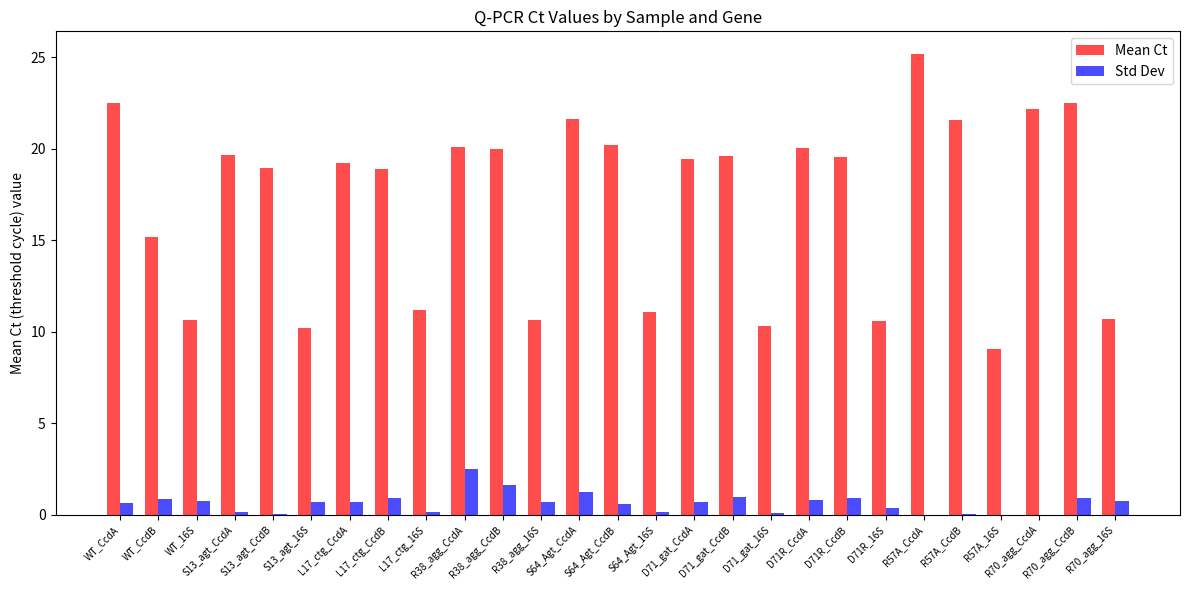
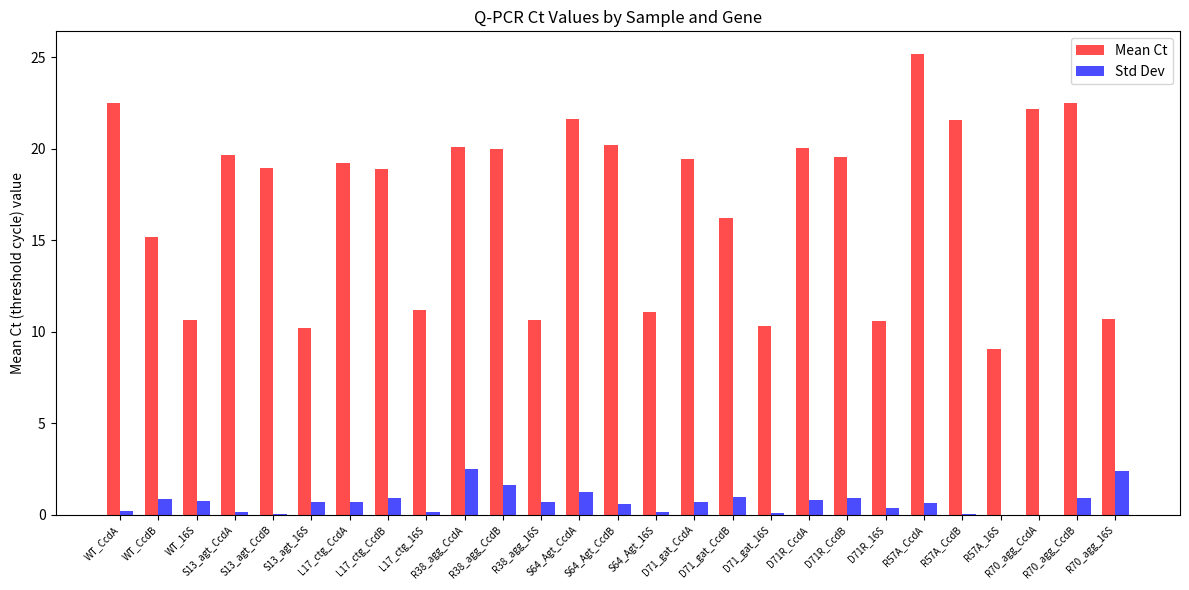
  {
    "Mean Ct": {
      "WT_CcdA": 22.5,
      "WT_CcdB": 15.2,
      "WT_16S": 10.7,
      "S13_agt_CcdA": 19.7,
      "S13_agt_CcdB": 18.9,
      "S13_agt_16S": 10.2,
      "L17_ctg_CcdA": 19.2,
      "L17_ctg_CcdB": 18.9,
      "L17_ctg_16S": 11.2,
      "R38_agg_CcdA": 20.1,
      "R38_agg_CcdB": 20.0,
      "R38_agg_16S": 10.7,
      "S64_Agt_CcdA": 21.6,
      "S64_Agt_CcdB": 20.2,
      "S64_Agt_16S": 11.1,
      "D71_gat_CcdA": 19.5,
-     "D71_gat_CcdB": 19.6,
+     "D71_gat_CcdB": 16.2,
      "D71_gat_16S": 10.3,
      "D71R_CcdA": 20.0,
      "D71R_CcdB": 19.5,
      "D71R_16S": 10.6,
      "R57A_CcdA": 25.2,
      "R57A_CcdB": 21.5,
      "R57A_16S": 9.1,
      "R70_agg_CcdA": 22.2,
      "R70_agg_CcdB": 22.5,
      "R70_agg_16S": 10.7
    },
    "Std Dev": {
-     "WT_CcdA": 0.7,
+     "WT_CcdA": 0.2,
      "WT_CcdB": 0.9,
      "WT_16S": 0.8,
      "S13_agt_CcdA": 0.2,
      "S13_agt_16S": 0.7,
      "L17_ctg_CcdA": 0.7,
      "L17_ctg_CcdB": 1.0,
      "L17_ctg_16S": 0.2,
      "R38_agg_CcdA": 2.5,
      "R38_agg_CcdB": 1.6,
      "R38_agg_16S": 0.7,
      "S64_Agt_CcdA": 1.2,
      "S64_Agt_CcdB": 0.6,
      "D71_gat_CcdA": 0.7,
      "D71_gat_CcdB": 1.0,
      "D71R_CcdA": 0.8,
      "D71R_CcdB": 0.9,
      "D71R_16S": 0.4,
-     "R57A_CcdA": 0.0,
+     "R57A_CcdA": 0.6,
      "R70_agg_CcdB": 0.9,
-     "R70_agg_16S": 0.8
+     "R70_agg_16S": 2.4
    }
  }
